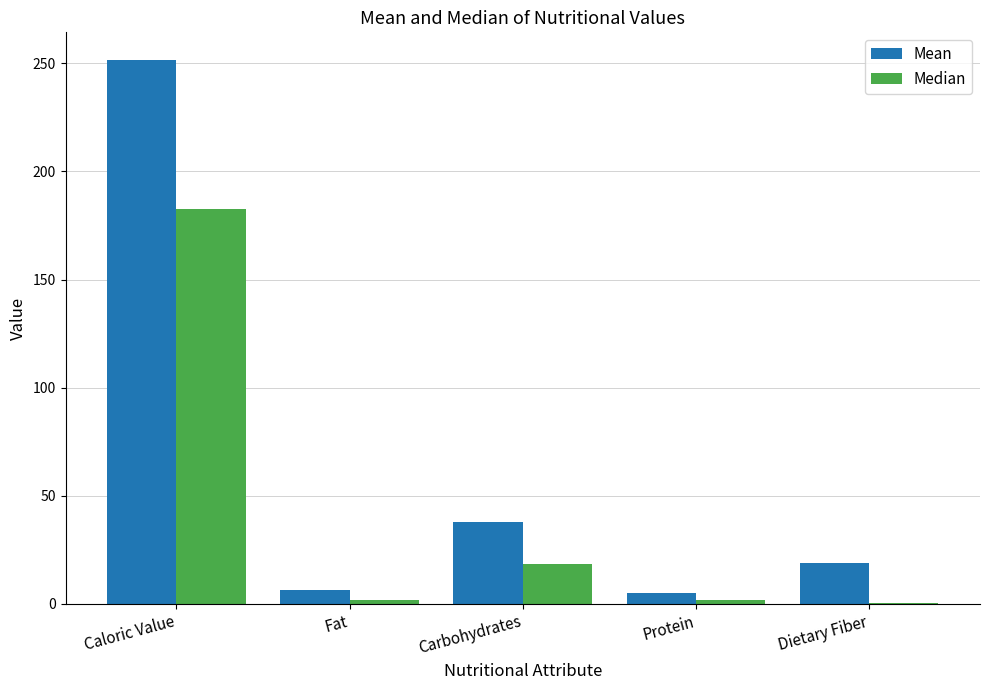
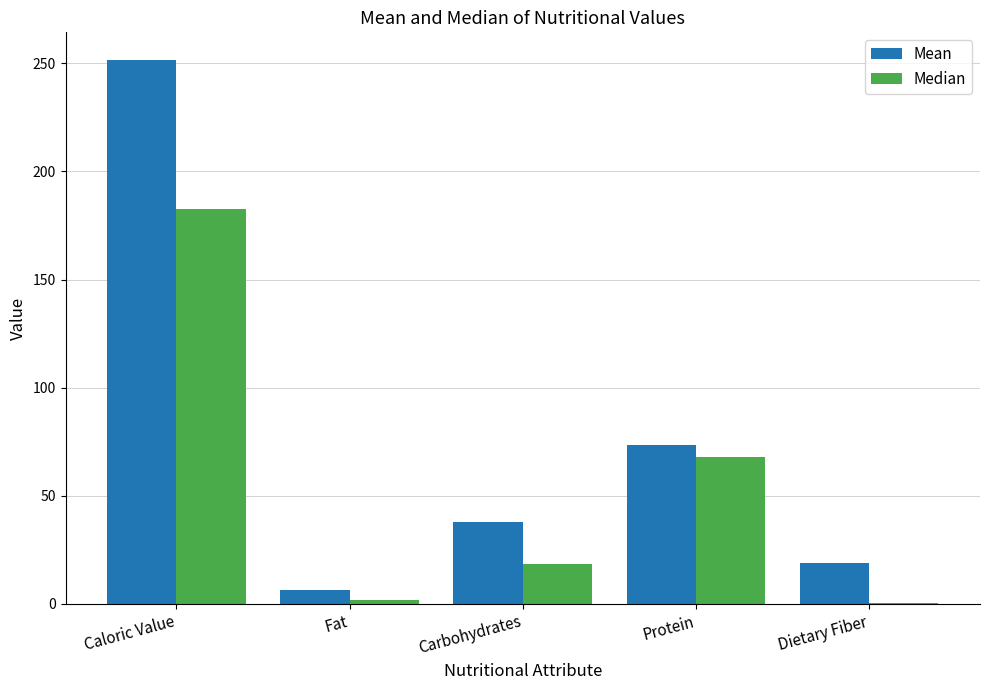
  {
    "Mean": {
      "Caloric Value": 252,
      "Fat": 6,
      "Carbohydrates": 38,
-     "Protein": 5,
+     "Protein": 74,
      "Dietary Fiber": 19
    },
    "Median": {
      "Caloric Value": 183,
      "Fat": 2,
      "Carbohydrates": 19,
-     "Protein": 2
+     "Protein": 68
    }
  }
